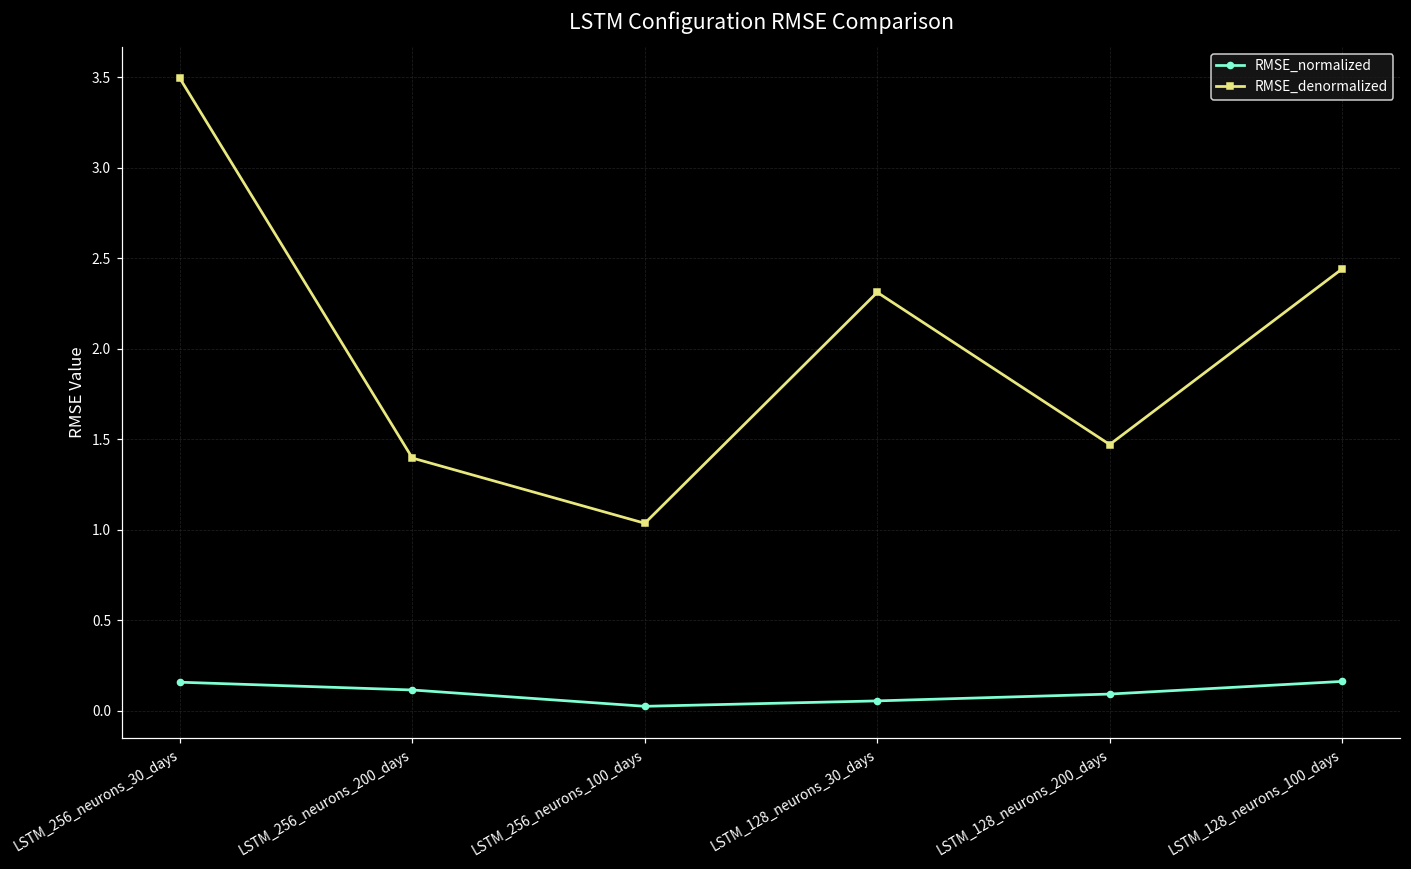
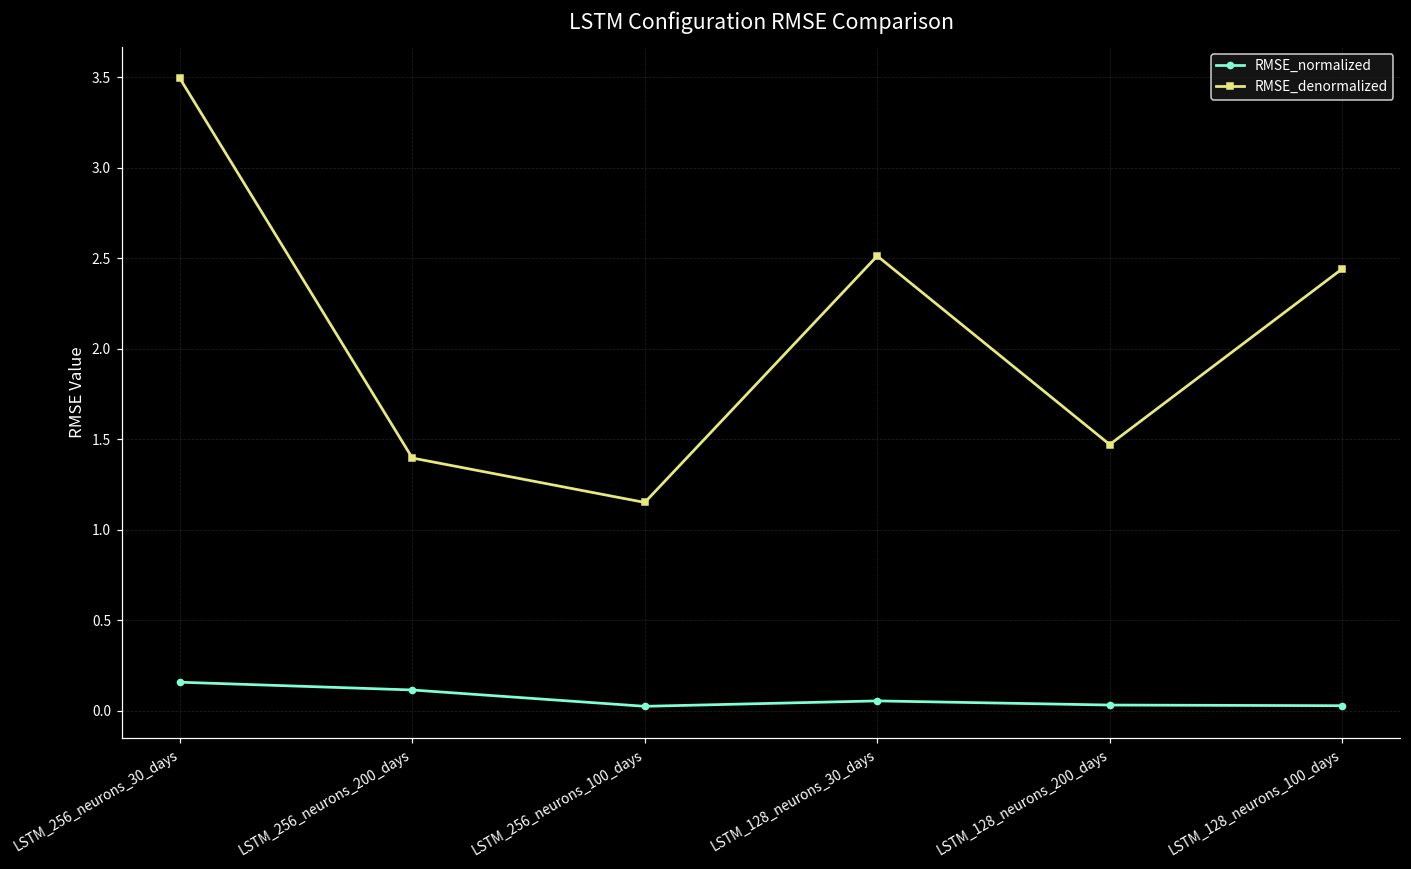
  {
    "RMSE_normalized": {
      "LSTM_256_neurons_30_days": 0.16,
      "LSTM_256_neurons_200_days": 0.12,
      "LSTM_256_neurons_100_days": 0.03,
      "LSTM_128_neurons_30_days": 0.06,
-     "LSTM_128_neurons_200_days": 0.09,
-     "LSTM_128_neurons_100_days": 0.16
+     "LSTM_128_neurons_200_days": 0.03,
+     "LSTM_128_neurons_100_days": 0.03
    },
    "RMSE_denormalized": {
      "LSTM_256_neurons_30_days": 3.50,
      "LSTM_256_neurons_200_days": 1.40,
-     "LSTM_256_neurons_100_days": 1.04,
-     "LSTM_128_neurons_30_days": 2.31,
+     "LSTM_256_neurons_100_days": 1.15,
+     "LSTM_128_neurons_30_days": 2.51,
      "LSTM_128_neurons_200_days": 1.47,
      "LSTM_128_neurons_100_days": 2.44
    }
  }
